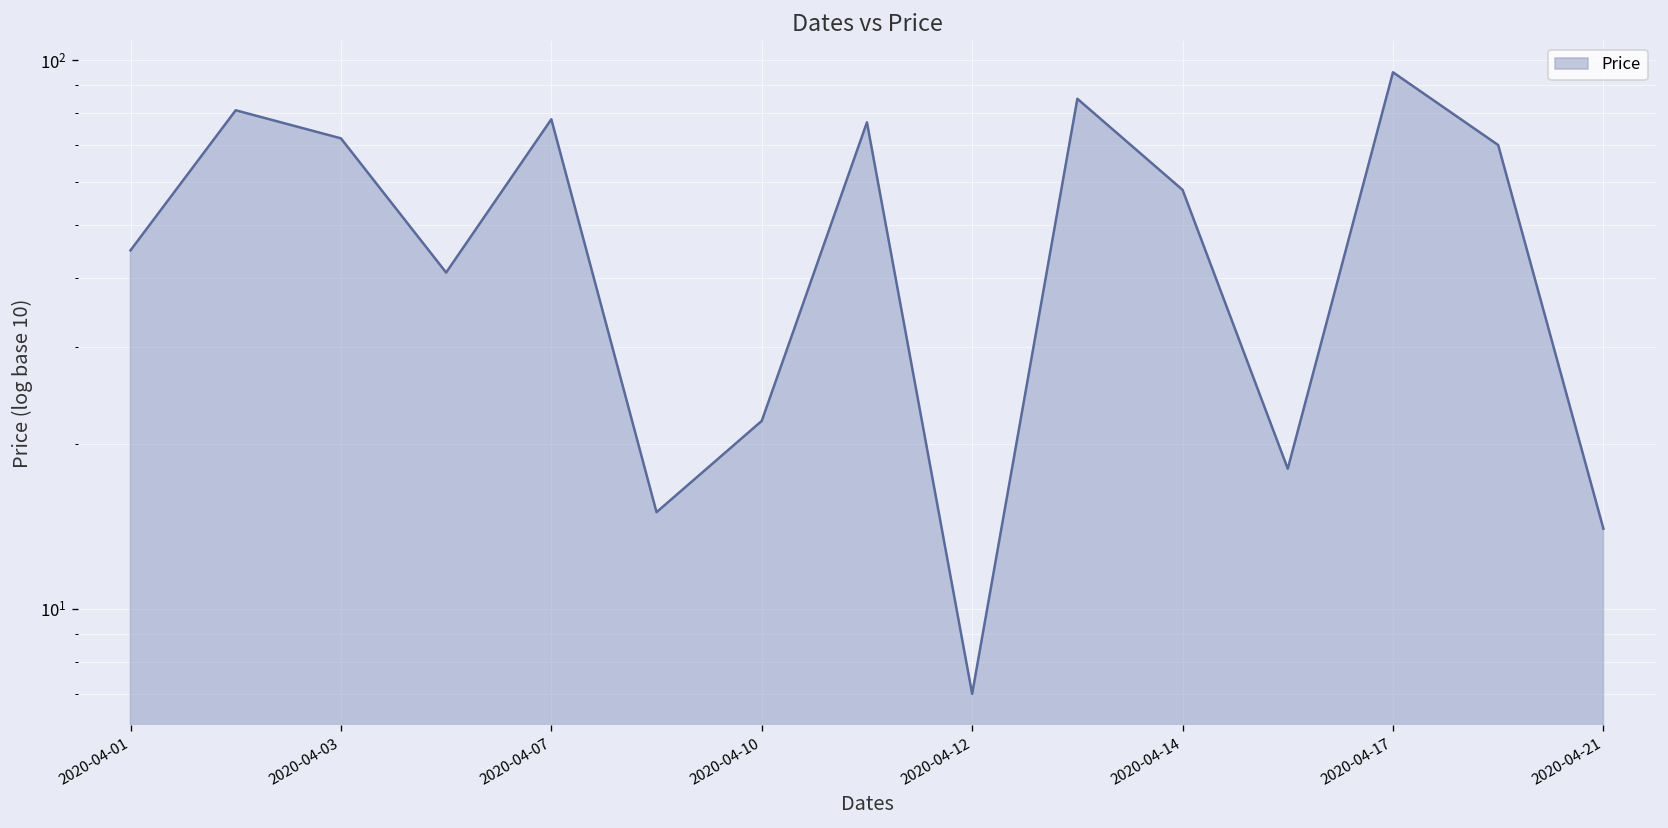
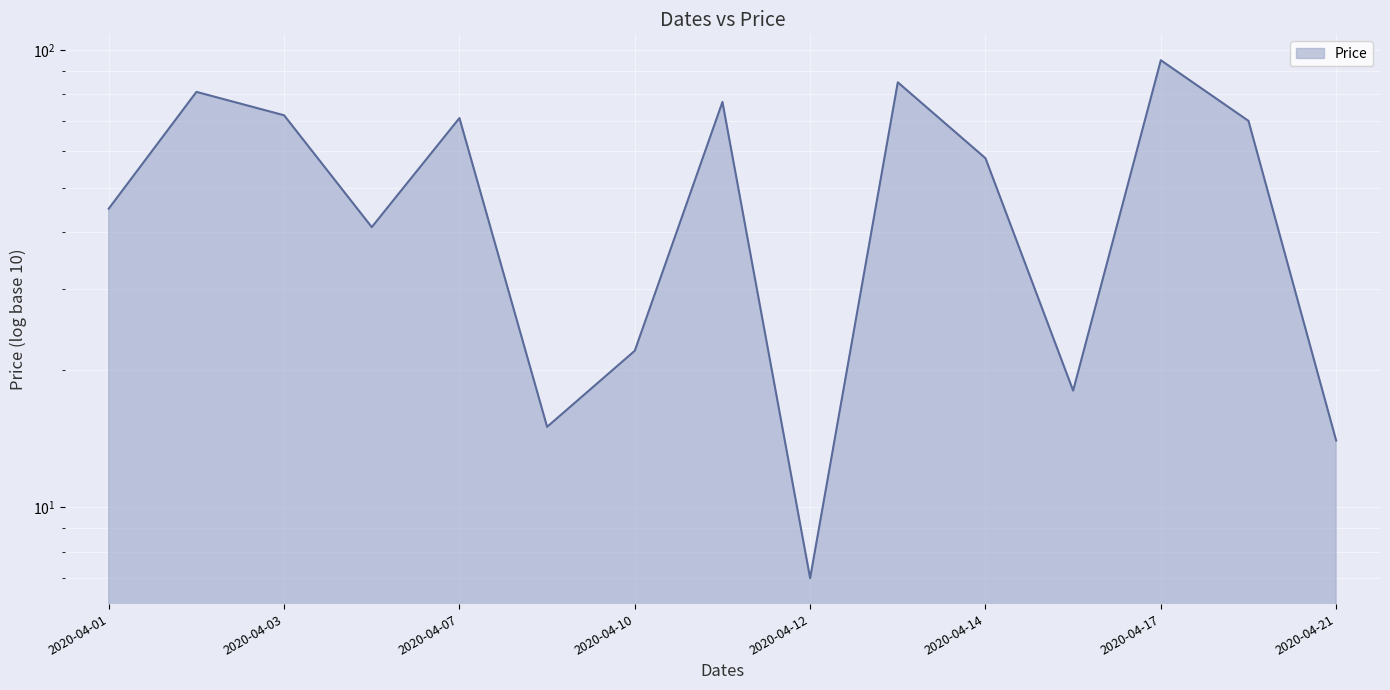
  {
    "2020-04-01": 45,
    "2020-04-03": 72,
-   "2020-04-07": 78,
+   "2020-04-07": 71,
    "2020-04-10": 22,
    "2020-04-12": 7,
    "2020-04-14": 58,
    "2020-04-17": 95,
    "2020-04-21": 14
  }
